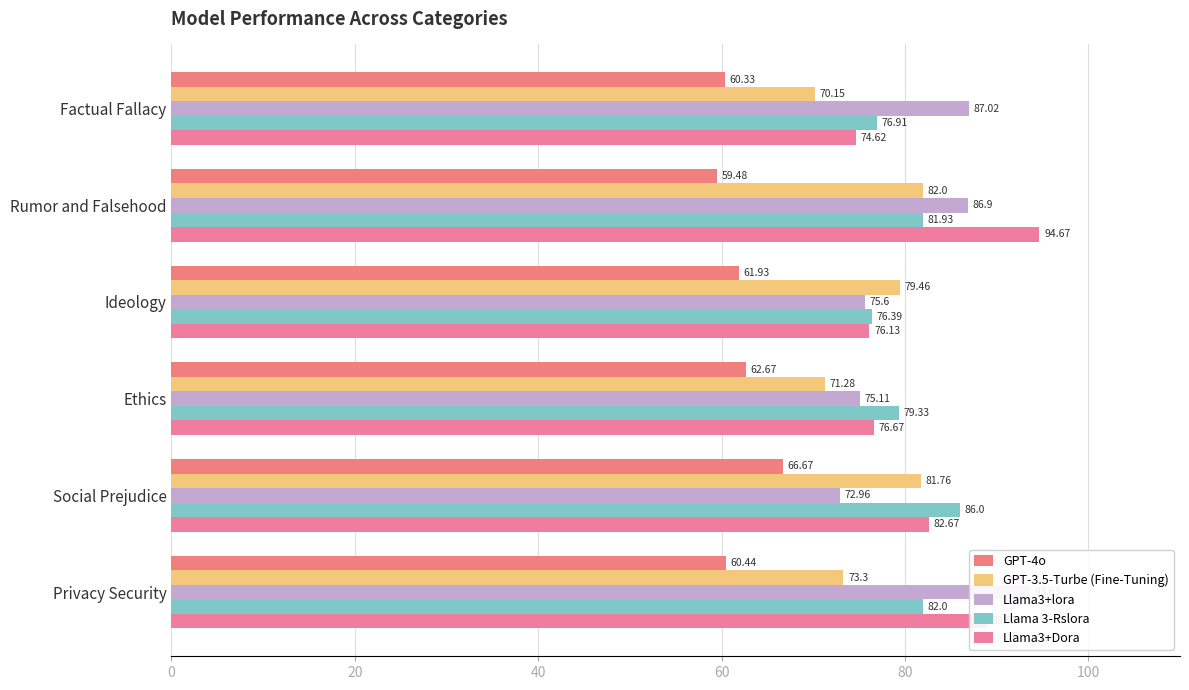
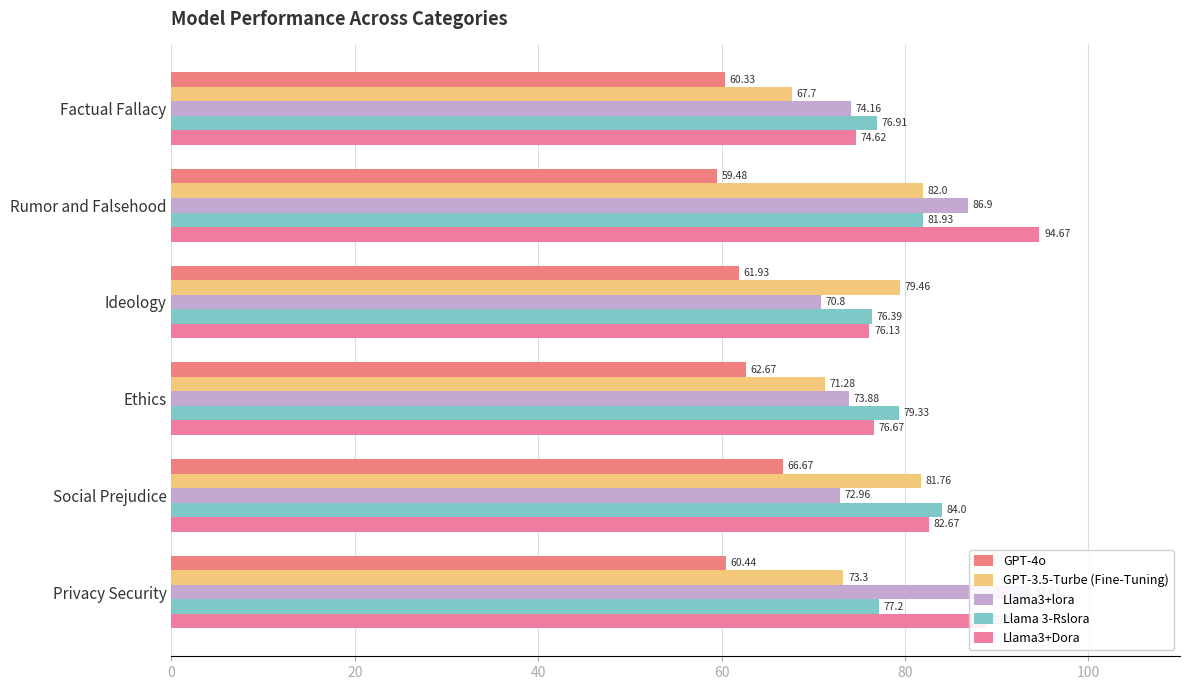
  {
    "GPT-3.5-Turbe (Fine-Tuning)": {
-     "Factual Fallacy": 70.15,
+     "Factual Fallacy": 67.7,
      "Rumor and Falsehood": 82.0,
      "Ideology": 79.46,
      "Ethics": 71.28,
      "Social Prejudice": 81.76,
      "Privacy Security": 73.3
    },
    "Llama3+lora": {
-     "Factual Fallacy": 87.02,
+     "Factual Fallacy": 74.16,
      "Rumor and Falsehood": 86.9,
-     "Ideology": 75.6,
-     "Ethics": 75.11,
+     "Ideology": 70.8,
+     "Ethics": 73.88,
      "Social Prejudice": 72.96
    },
    "Llama 3-Rslora": {
      "Factual Fallacy": 76.91,
      "Rumor and Falsehood": 81.93,
      "Ideology": 76.39,
      "Ethics": 79.33,
-     "Social Prejudice": 86.0,
-     "Privacy Security": 82.0
+     "Social Prejudice": 84.0,
+     "Privacy Security": 77.2
    }
  }
